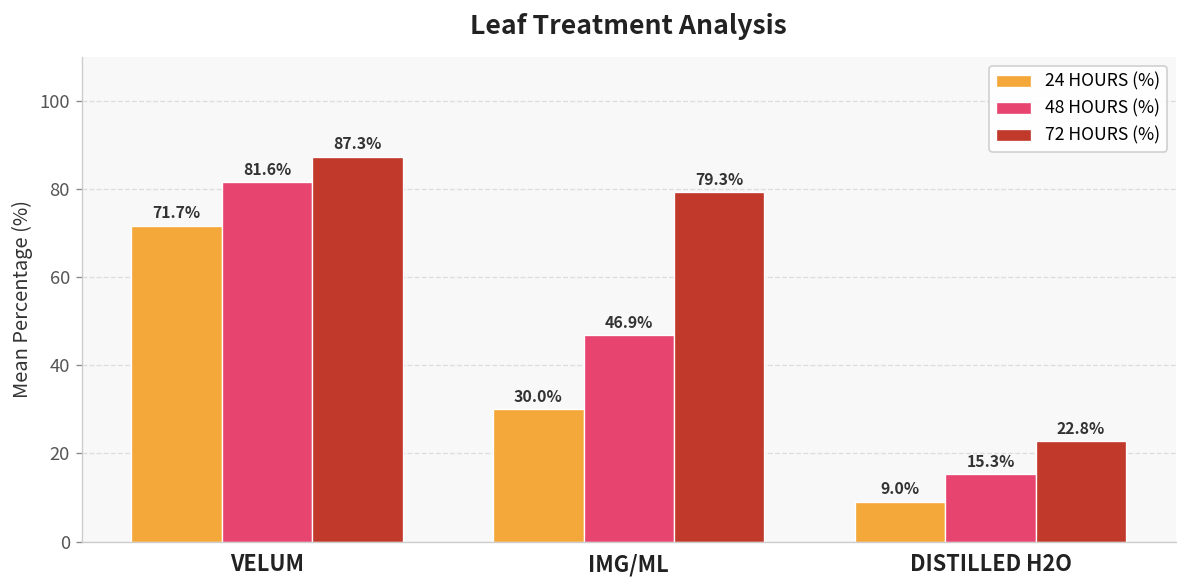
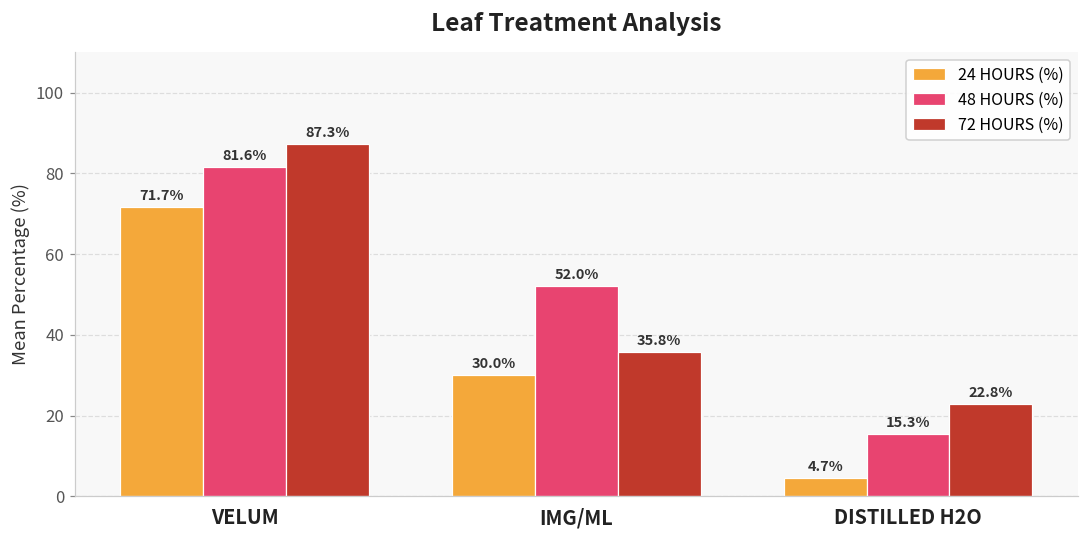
  {
    "24 HOURS (%)": {
      "VELUM": "71.7%",
      "IMG/ML": "30.0%",
-     "DISTILLED H2O": "9.0%"
+     "DISTILLED H2O": "4.7%"
    },
    "48 HOURS (%)": {
      "VELUM": "81.6%",
-     "IMG/ML": "46.9%",
+     "IMG/ML": "52.0%",
      "DISTILLED H2O": "15.3%"
    },
    "72 HOURS (%)": {
      "VELUM": "87.3%",
-     "IMG/ML": "79.3%",
+     "IMG/ML": "35.8%",
      "DISTILLED H2O": "22.8%"
    }
  }
